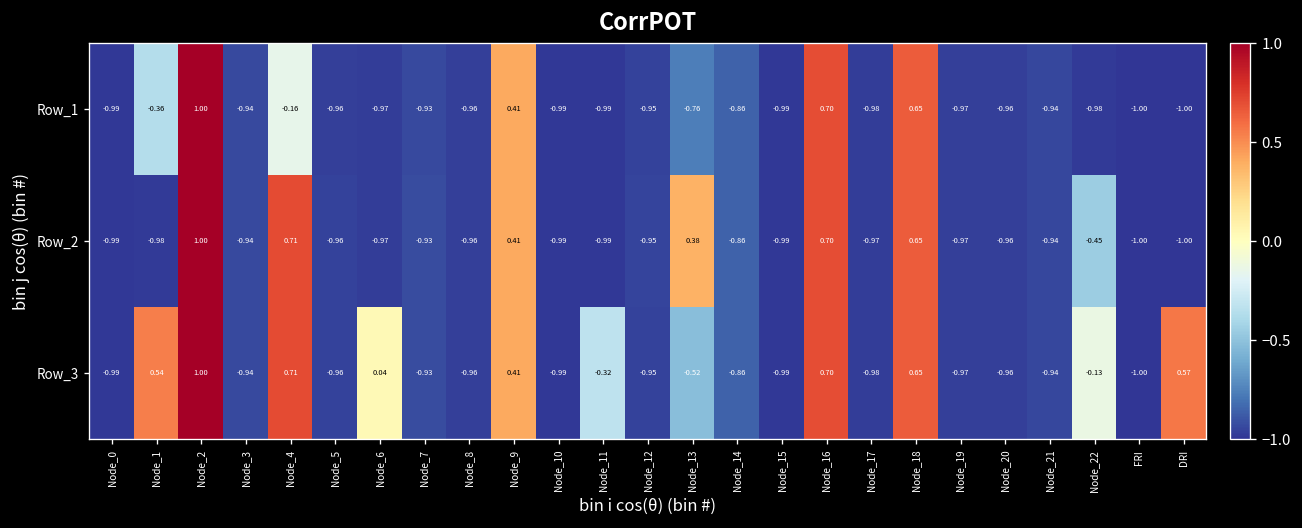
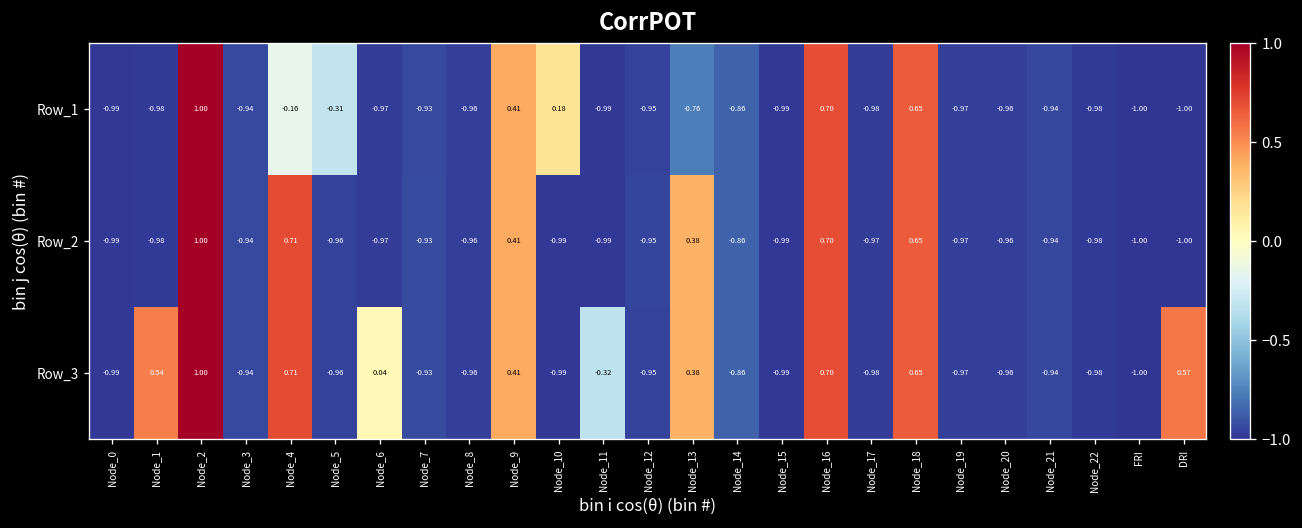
  {
    "Row_1": {
      "Node_0": -0.99,
-     "Node_1": -0.36,
+     "Node_1": -0.98,
      "Node_2": 1.00,
      "Node_3": -0.94,
      "Node_4": -0.16,
-     "Node_5": -0.96,
+     "Node_5": -0.31,
      "Node_6": -0.97,
      "Node_7": -0.93,
      "Node_8": -0.96,
      "Node_9": 0.41,
-     "Node_10": -0.99,
+     "Node_10": 0.18,
      "Node_11": -0.99,
      "Node_12": -0.95,
      "Node_13": -0.76,
      "Node_14": -0.86,
      "Node_15": -0.99,
      "Node_16": 0.70,
      "Node_17": -0.98,
      "Node_18": 0.65,
      "Node_19": -0.97,
      "Node_20": -0.96,
      "Node_21": -0.94,
      "Node_22": -0.98,
      "FRI": -1.00,
      "DRI": -1.00
    },
    "Row_2": {
      "Node_0": -0.99,
      "Node_1": -0.98,
      "Node_2": 1.00,
      "Node_3": -0.94,
      "Node_4": 0.71,
      "Node_5": -0.96,
      "Node_6": -0.97,
      "Node_7": -0.93,
      "Node_8": -0.96,
      "Node_9": 0.41,
      "Node_10": -0.99,
      "Node_11": -0.99,
      "Node_12": -0.95,
      "Node_13": 0.38,
      "Node_14": -0.86,
      "Node_15": -0.99,
      "Node_16": 0.70,
      "Node_17": -0.97,
      "Node_18": 0.65,
      "Node_19": -0.97,
      "Node_20": -0.96,
      "Node_21": -0.94,
-     "Node_22": -0.45,
+     "Node_22": -0.98,
      "FRI": -1.00,
      "DRI": -1.00
    },
    "Row_3": {
      "Node_0": -0.99,
      "Node_1": 0.54,
      "Node_2": 1.00,
      "Node_3": -0.94,
      "Node_4": 0.71,
      "Node_5": -0.96,
      "Node_6": 0.04,
      "Node_7": -0.93,
      "Node_8": -0.96,
      "Node_9": 0.41,
      "Node_10": -0.99,
      "Node_11": -0.32,
      "Node_12": -0.95,
-     "Node_13": -0.52,
+     "Node_13": 0.38,
      "Node_14": -0.86,
      "Node_15": -0.99,
      "Node_16": 0.70,
      "Node_17": -0.98,
      "Node_18": 0.65,
      "Node_19": -0.97,
      "Node_20": -0.96,
      "Node_21": -0.94,
-     "Node_22": -0.13,
+     "Node_22": -0.98,
      "FRI": -1.00,
      "DRI": 0.57
    }
  }
